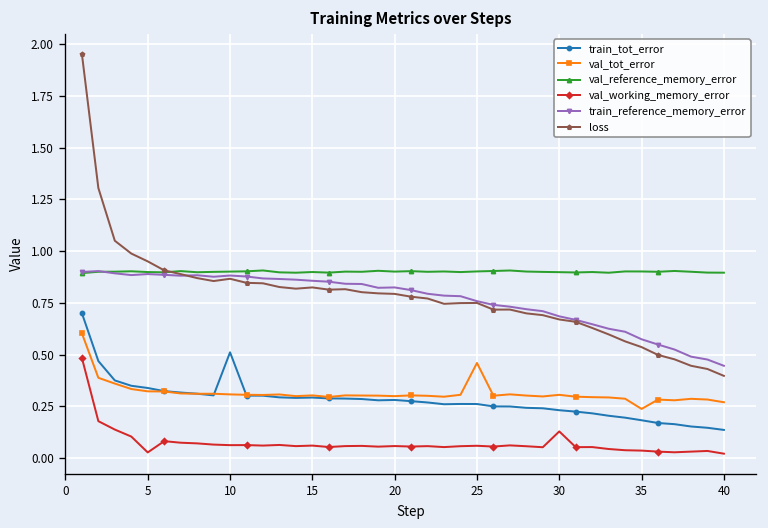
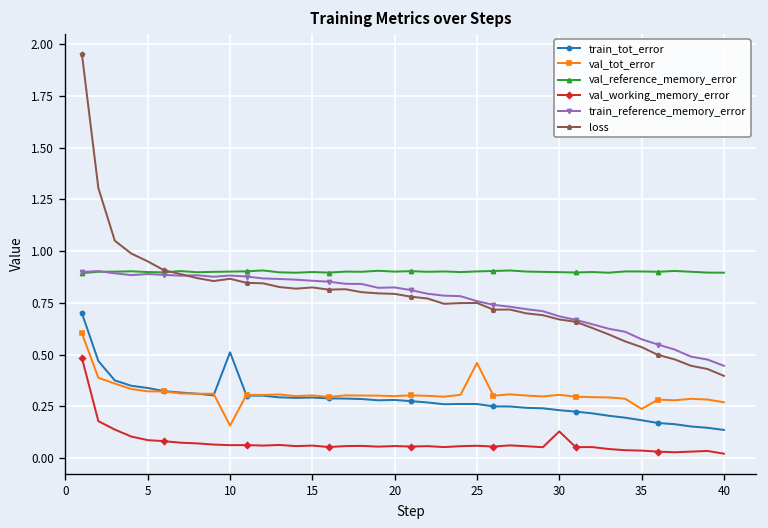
  {
    "train_tot_error": {
      "5": 0.34,
      "10": 0.51,
      "20": 0.28,
      "25": 0.26,
      "30": 0.23,
      "35": 0.18,
      "40": 0.14
    },
    "val_tot_error": {
      "5": 0.32,
-     "10": 0.31,
+     "10": 0.16,
      "20": 0.30,
      "25": 0.46,
      "30": 0.31,
      "35": 0.24,
      "40": 0.27
    },
    "val_reference_memory_error": {
      "10": 0.90,
      "15": 0.90,
      "20": 0.90,
      "25": 0.90,
      "30": 0.90,
      "35": 0.90,
      "40": 0.90
    },
    "val_working_memory_error": {
-     "5": 0.03,
+     "5": 0.09,
      "10": 0.06,
      "15": 0.06,
      "20": 0.06,
      "25": 0.06,
      "30": 0.13,
      "35": 0.04,
      "40": 0.02
    },
    "train_reference_memory_error": {
      "10": 0.88,
      "15": 0.86,
      "20": 0.82,
      "30": 0.68,
      "35": 0.57,
      "40": 0.45
    },
    "loss": {
      "5": 0.95,
      "10": 0.87,
      "15": 0.82,
      "20": 0.79,
      "30": 0.67,
      "35": 0.54,
      "40": 0.40
    }
  }
